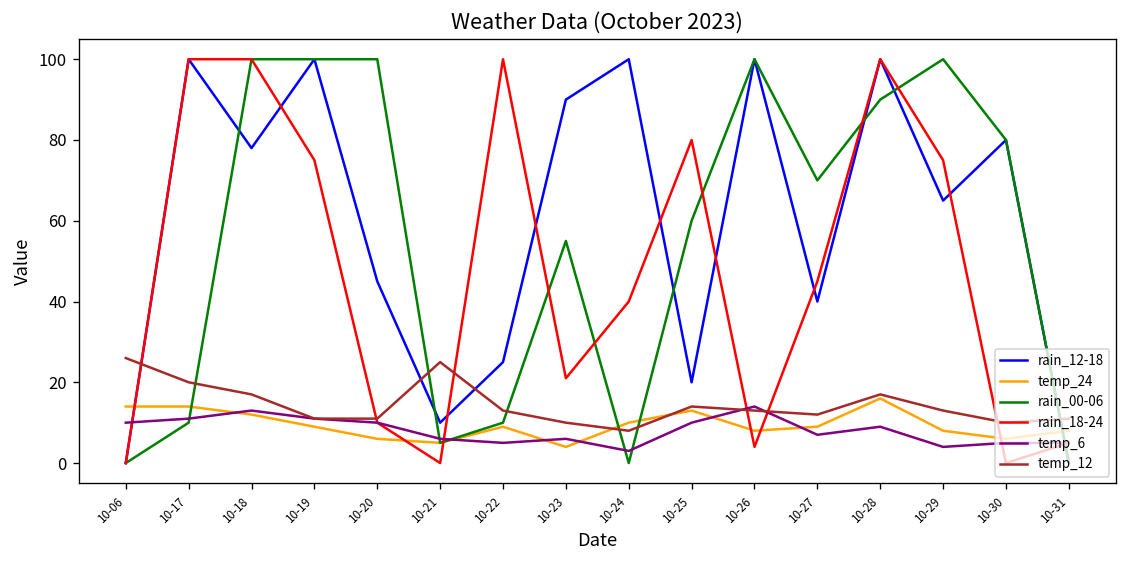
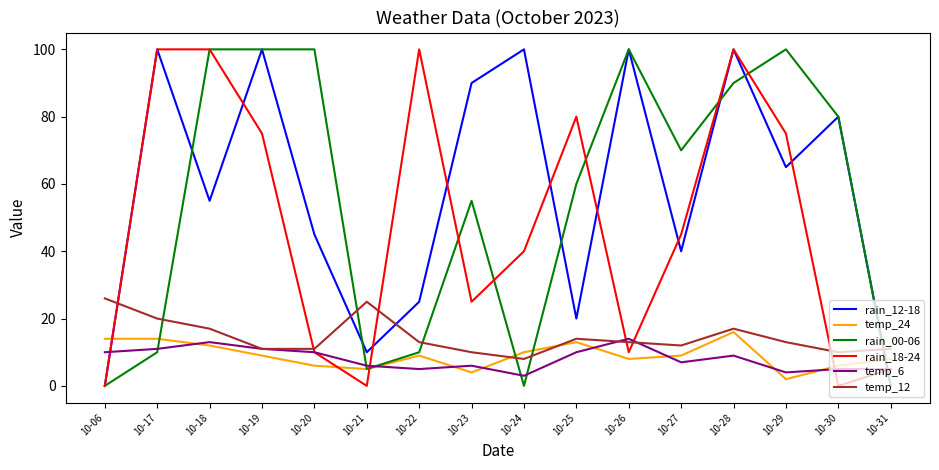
  {
    "rain_12-18": {
-     "10-18": 78,
+     "10-18": 55,
      "10-20": 45,
      "10-21": 10,
      "10-22": 25,
      "10-23": 90,
      "10-24": 100,
      "10-25": 20,
      "10-27": 40,
      "10-29": 65
    },
    "temp_24": {
      "10-06": 14,
      "10-17": 14,
      "10-18": 12,
      "10-19": 9,
      "10-20": 6,
      "10-22": 9,
      "10-23": 4,
      "10-24": 10,
      "10-25": 13,
      "10-26": 8,
      "10-27": 9,
      "10-28": 16,
-     "10-29": 8
+     "10-29": 2
    },
    "rain_00-06": {
      "10-17": 10,
      "10-20": 100,
      "10-22": 10,
      "10-23": 55,
      "10-24": 0,
      "10-25": 60,
      "10-27": 70,
      "10-28": 90,
      "10-29": 100
    },
    "rain_18-24": {
      "10-19": 75,
      "10-21": 0,
      "10-22": 100,
-     "10-23": 21,
+     "10-23": 25,
      "10-24": 40,
      "10-25": 80,
-     "10-26": 4,
+     "10-26": 10,
      "10-27": 45,
      "10-29": 75
    },
    "temp_6": {
      "10-06": 10,
      "10-17": 11,
      "10-18": 13,
      "10-21": 6,
      "10-22": 5,
      "10-23": 6,
      "10-24": 3,
      "10-25": 10,
      "10-26": 14,
      "10-27": 7,
      "10-28": 9,
      "10-29": 4
    },
    "temp_12": {
      "10-06": 26,
      "10-17": 20,
      "10-18": 17,
      "10-20": 11,
      "10-21": 25,
      "10-22": 13,
      "10-23": 10,
      "10-24": 8,
      "10-25": 14,
      "10-26": 13,
      "10-27": 12,
      "10-28": 17,
      "10-29": 13
    }
  }
